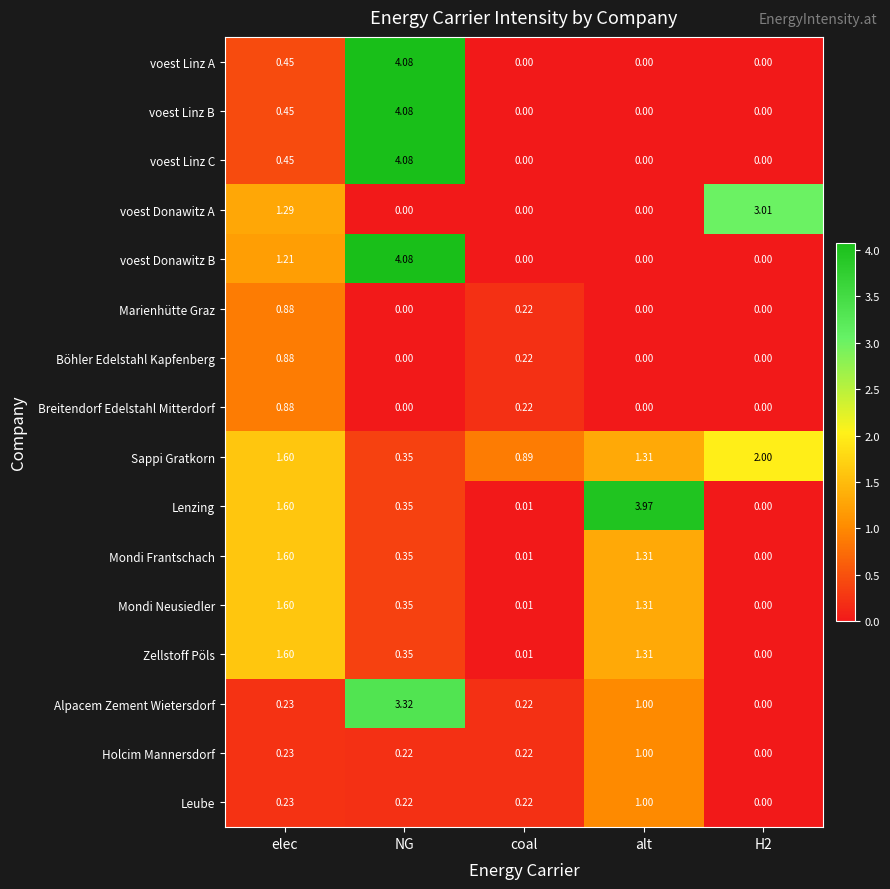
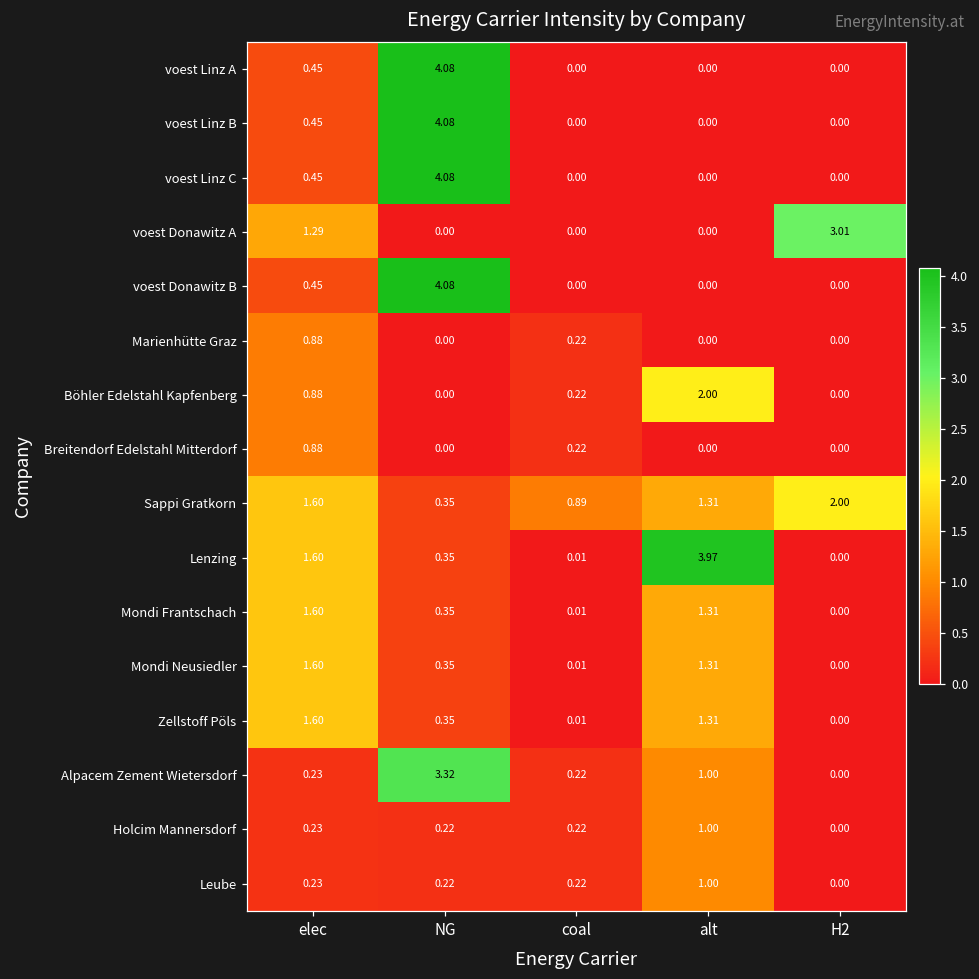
  {
    "voest Linz A": {
      "elec": 0.45,
      "NG": 4.08,
      "coal": 0.00,
      "alt": 0.00,
      "H2": 0.00
    },
    "voest Linz B": {
      "elec": 0.45,
      "NG": 4.08,
      "coal": 0.00,
      "alt": 0.00,
      "H2": 0.00
    },
    "voest Linz C": {
      "elec": 0.45,
      "NG": 4.08,
      "coal": 0.00,
      "alt": 0.00,
      "H2": 0.00
    },
    "voest Donawitz A": {
      "elec": 1.29,
      "NG": 0.00,
      "coal": 0.00,
      "alt": 0.00,
      "H2": 3.01
    },
    "voest Donawitz B": {
-     "elec": 1.21,
+     "elec": 0.45,
      "NG": 4.08,
      "coal": 0.00,
      "alt": 0.00,
      "H2": 0.00
    },
    "Marienhütte Graz": {
      "elec": 0.88,
      "NG": 0.00,
      "coal": 0.22,
      "alt": 0.00,
      "H2": 0.00
    },
    "Böhler Edelstahl Kapfenberg": {
      "elec": 0.88,
      "NG": 0.00,
      "coal": 0.22,
-     "alt": 0.00,
+     "alt": 2.00,
      "H2": 0.00
    },
    "Breitendorf Edelstahl Mitterdorf": {
      "elec": 0.88,
      "NG": 0.00,
      "coal": 0.22,
      "alt": 0.00,
      "H2": 0.00
    },
    "Sappi Gratkorn": {
      "elec": 1.60,
      "NG": 0.35,
      "coal": 0.89,
      "alt": 1.31,
      "H2": 2.00
    },
    "Lenzing": {
      "elec": 1.60,
      "NG": 0.35,
      "coal": 0.01,
      "alt": 3.97,
      "H2": 0.00
    },
    "Mondi Frantschach": {
      "elec": 1.60,
      "NG": 0.35,
      "coal": 0.01,
      "alt": 1.31,
      "H2": 0.00
    },
    "Mondi Neusiedler": {
      "elec": 1.60,
      "NG": 0.35,
      "coal": 0.01,
      "alt": 1.31,
      "H2": 0.00
    },
    "Zellstoff Pöls": {
      "elec": 1.60,
      "NG": 0.35,
      "coal": 0.01,
      "alt": 1.31,
      "H2": 0.00
    },
    "Alpacem Zement Wietersdorf": {
      "elec": 0.23,
      "NG": 3.32,
      "coal": 0.22,
      "alt": 1.00,
      "H2": 0.00
    },
    "Holcim Mannersdorf": {
      "elec": 0.23,
      "NG": 0.22,
      "coal": 0.22,
      "alt": 1.00,
      "H2": 0.00
    },
    "Leube": {
      "elec": 0.23,
      "NG": 0.22,
      "coal": 0.22,
      "alt": 1.00,
      "H2": 0.00
    }
  }
